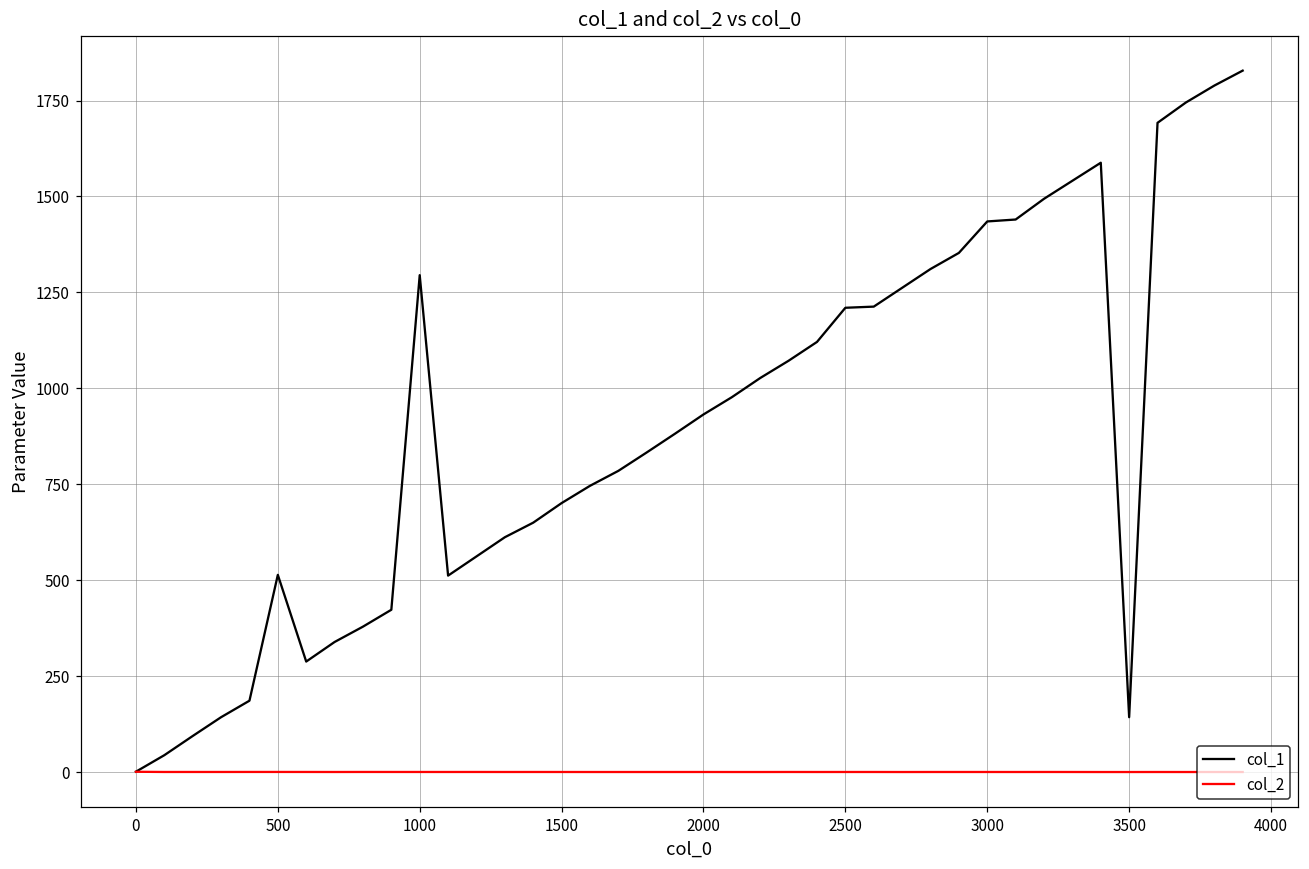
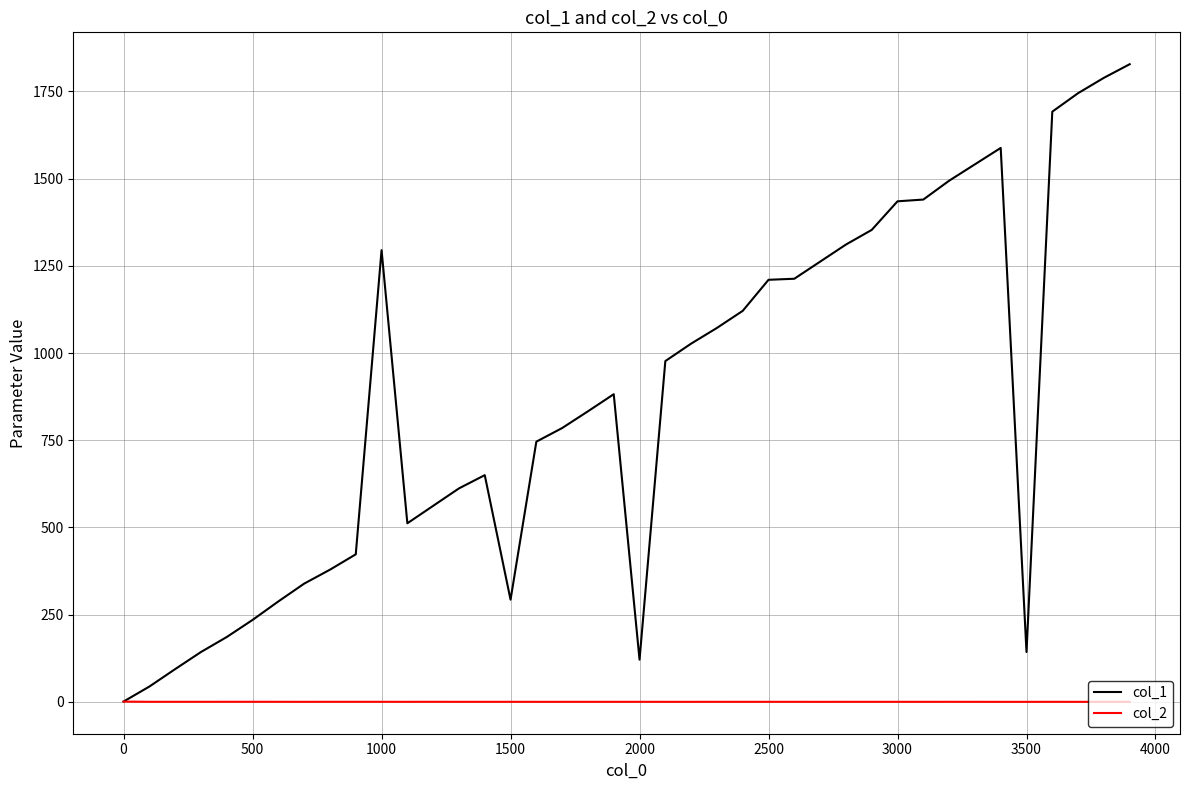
  {
    "col_1": {
-     "500": 510,
+     "500": 240,
      "1000": 1300,
-     "1500": 700,
-     "2000": 930,
+     "1500": 290,
+     "2000": 120,
      "2500": 1210,
      "3000": 1440,
      "3500": 140
    },
    "col_2": {
      "500": 0,
      "1000": 0,
      "1500": 0,
      "2000": 0,
      "2500": 0,
      "3000": 0,
      "3500": 0
    }
  }
